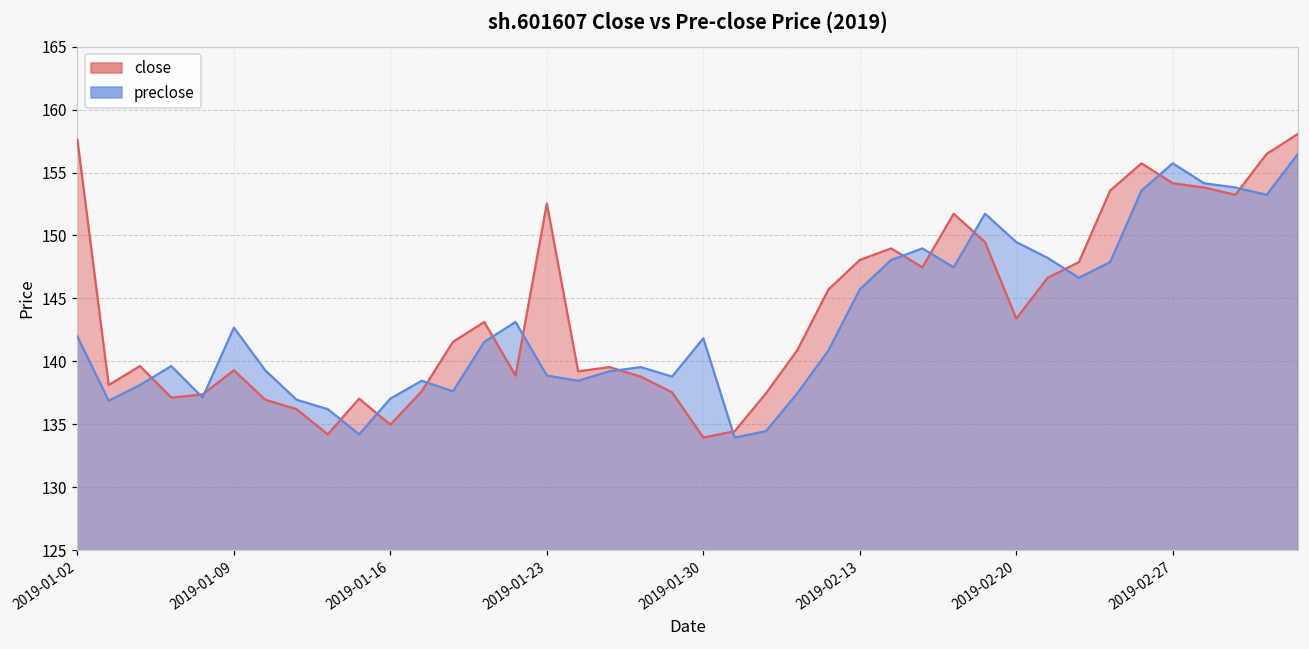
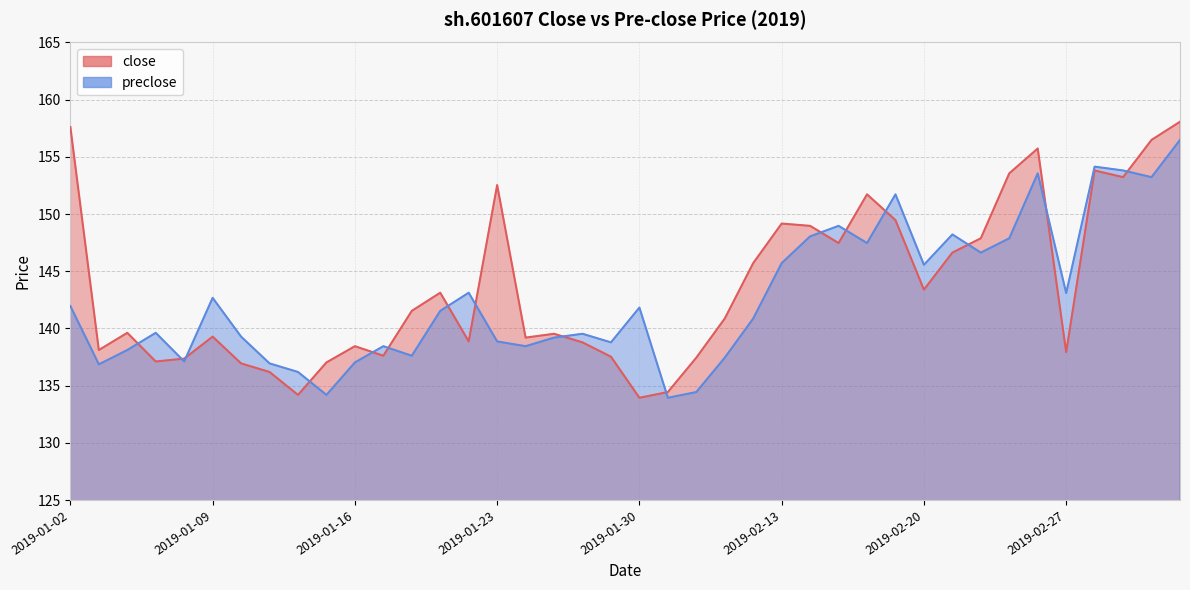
  {
    "close": {
      "2019-01-02": 157.6,
      "2019-01-09": 139.3,
-     "2019-01-16": 135.0,
+     "2019-01-16": 138.4,
      "2019-01-23": 152.5,
      "2019-01-30": 133.9,
-     "2019-02-13": 148.0,
+     "2019-02-13": 149.2,
      "2019-02-20": 143.4,
-     "2019-02-27": 154.1
+     "2019-02-27": 137.9
    },
    "preclose": {
      "2019-01-02": 142.0,
      "2019-01-09": 142.7,
      "2019-01-16": 137.0,
      "2019-01-23": 138.9,
      "2019-01-30": 141.8,
      "2019-02-13": 145.7,
-     "2019-02-20": 149.5,
-     "2019-02-27": 155.7
+     "2019-02-20": 145.6,
+     "2019-02-27": 143.1
    }
  }
